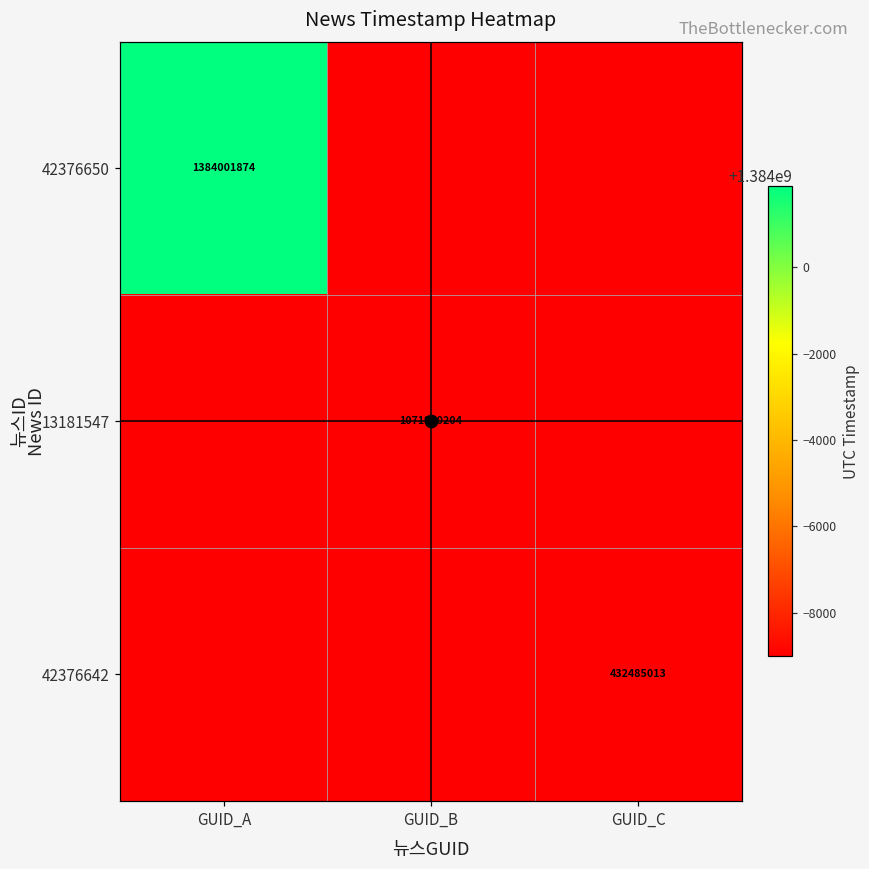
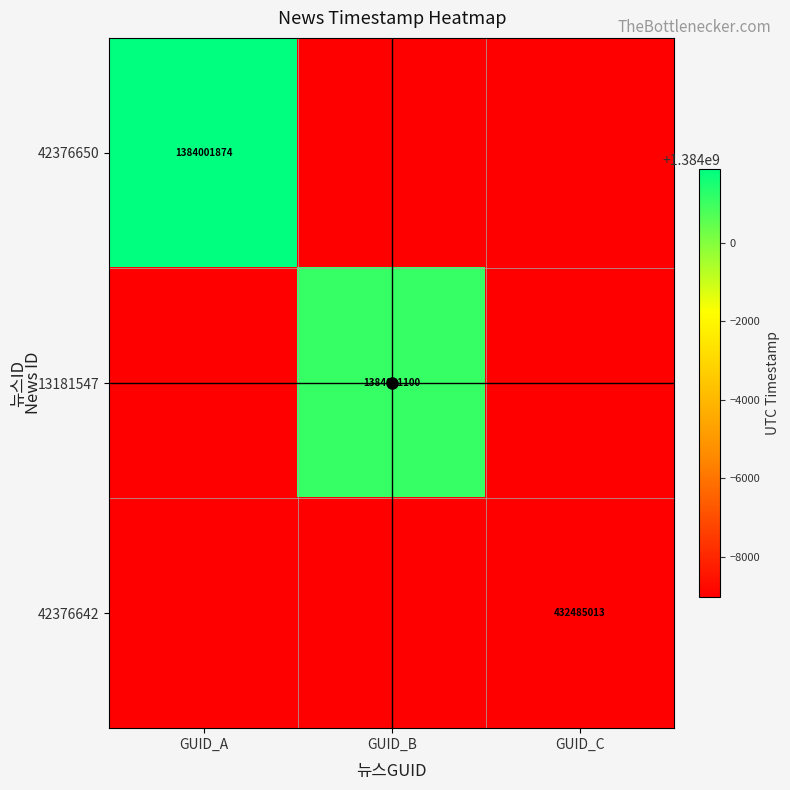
  {
    "42376650": {
      "GUID_A": 1384001874
    },
    "13181547": {
-     "GUID_B": 1071910204
+     "GUID_B": 1384001100
    },
    "42376642": {
      "GUID_C": 432485013
    }
  }
